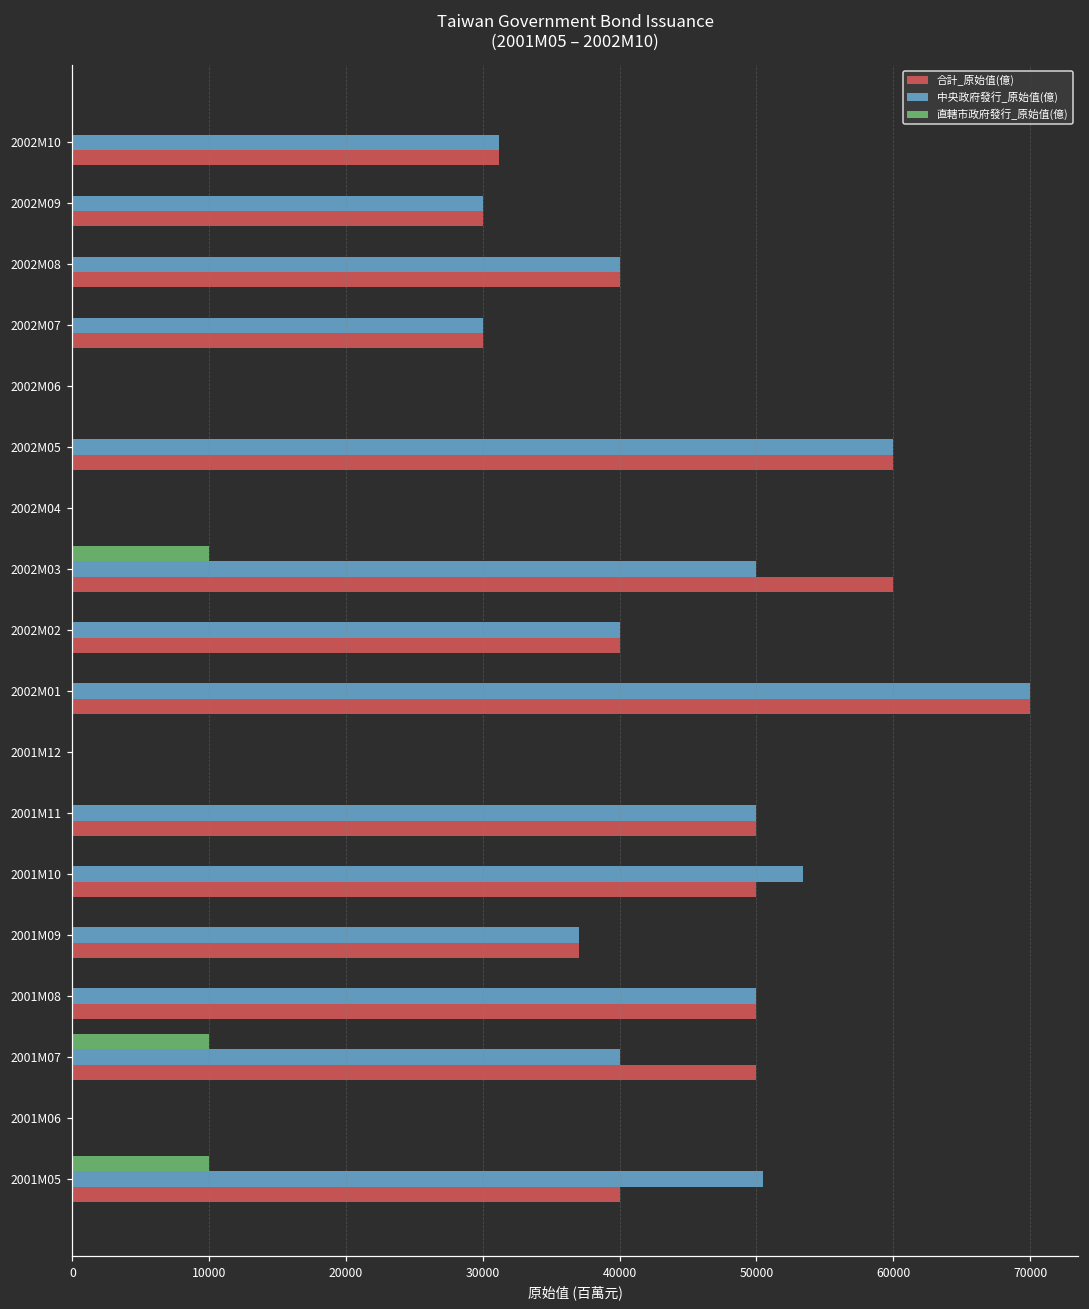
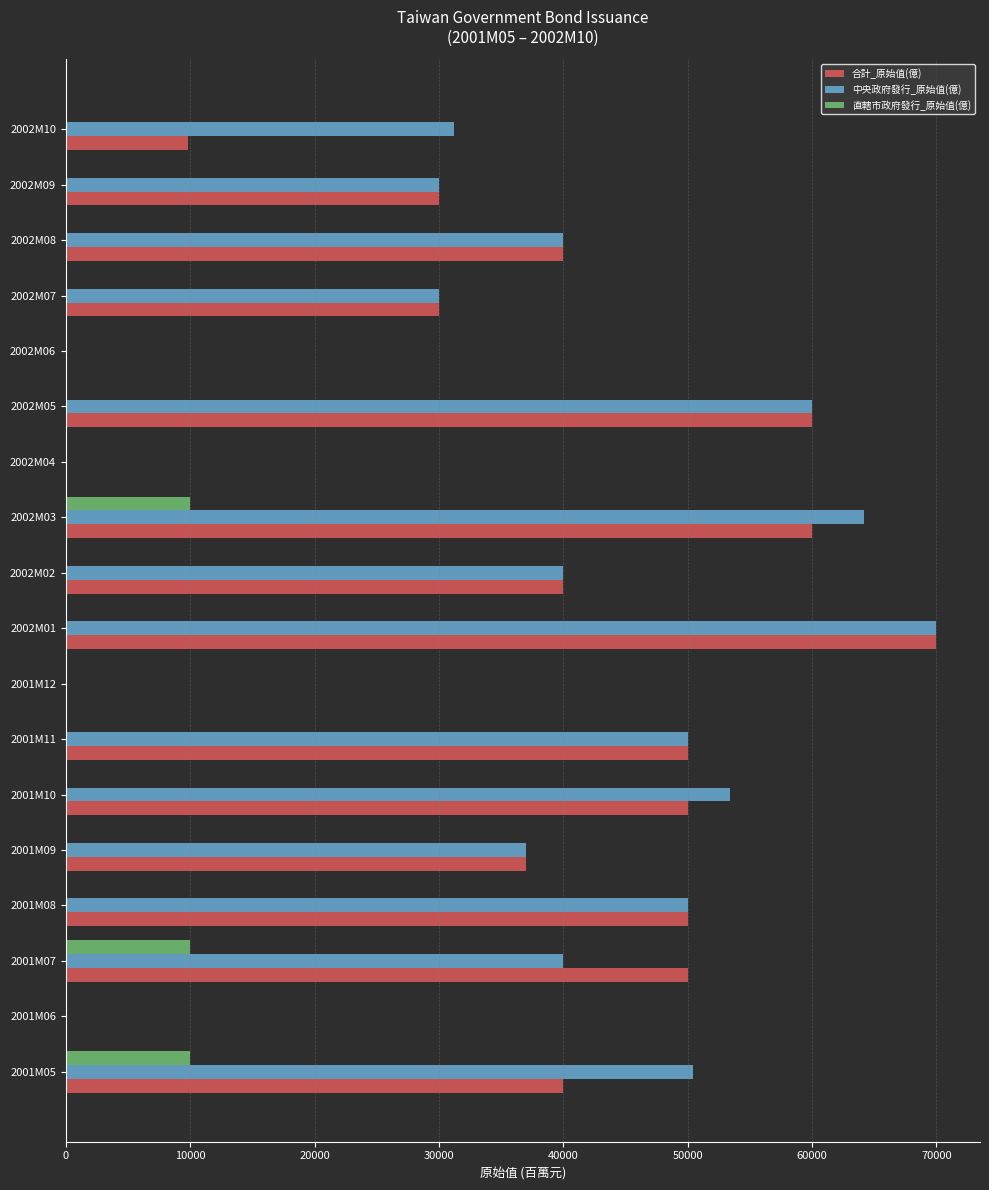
  {
    "合計_原始值(億)": {
-     "2002M10": 31200,
+     "2002M10": 9800,
      "2002M09": 30000,
      "2002M08": 40000,
      "2002M07": 30000,
      "2002M06": 0,
      "2002M05": 60000,
      "2002M04": 0,
      "2002M03": 60000,
      "2002M02": 40000,
      "2002M01": 70000,
      "2001M12": 0,
      "2001M11": 50000,
      "2001M10": 50000,
      "2001M09": 37000,
      "2001M08": 50000,
      "2001M07": 50000,
      "2001M06": 0,
      "2001M05": 40000
    },
    "中央政府發行_原始值(億)": {
      "2002M10": 31200,
      "2002M09": 30000,
      "2002M08": 40000,
      "2002M07": 30000,
      "2002M06": 0,
      "2002M05": 60000,
      "2002M04": 0,
-     "2002M03": 50000,
+     "2002M03": 64200,
      "2002M02": 40000,
      "2002M01": 70000,
      "2001M12": 0,
      "2001M11": 50000,
      "2001M10": 53400,
      "2001M09": 37000,
      "2001M08": 50000,
      "2001M07": 40000,
      "2001M06": 0,
      "2001M05": 50500
    },
    "直轄市政府發行_原始值(億)": {
      "2002M10": 0,
      "2002M09": 0,
      "2002M08": 0,
      "2002M07": 0,
      "2002M06": 0,
      "2002M05": 0,
      "2002M04": 0,
      "2002M03": 10000,
      "2002M02": 0,
      "2002M01": 0,
      "2001M12": 0,
      "2001M11": 0,
      "2001M10": 0,
      "2001M09": 0,
      "2001M08": 0,
      "2001M07": 10000,
      "2001M06": 0,
      "2001M05": 10000
    }
  }
